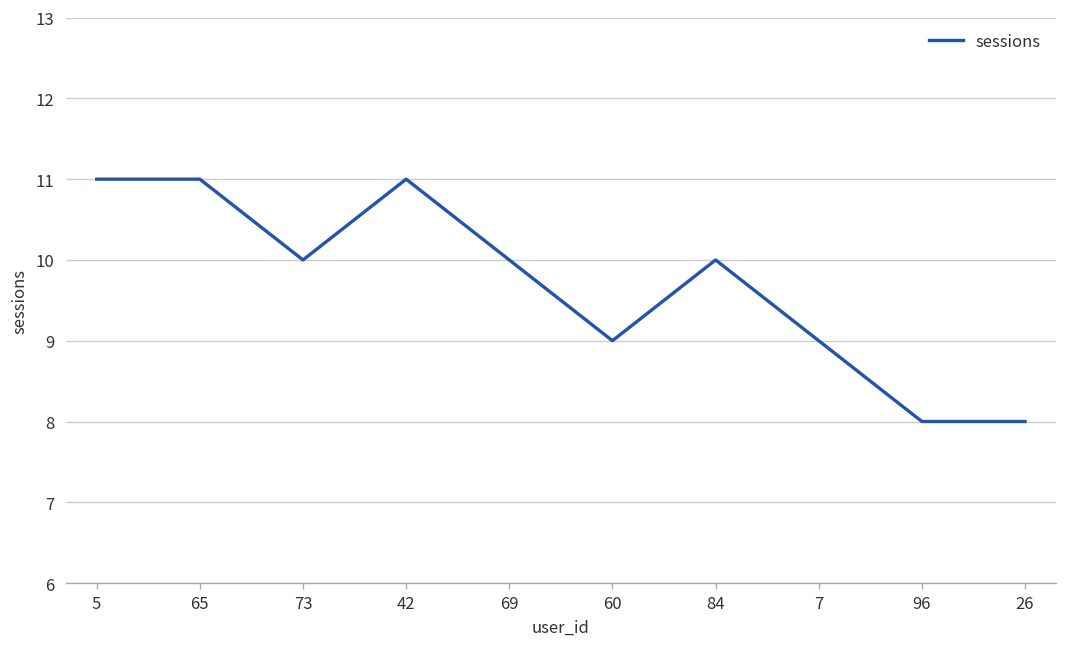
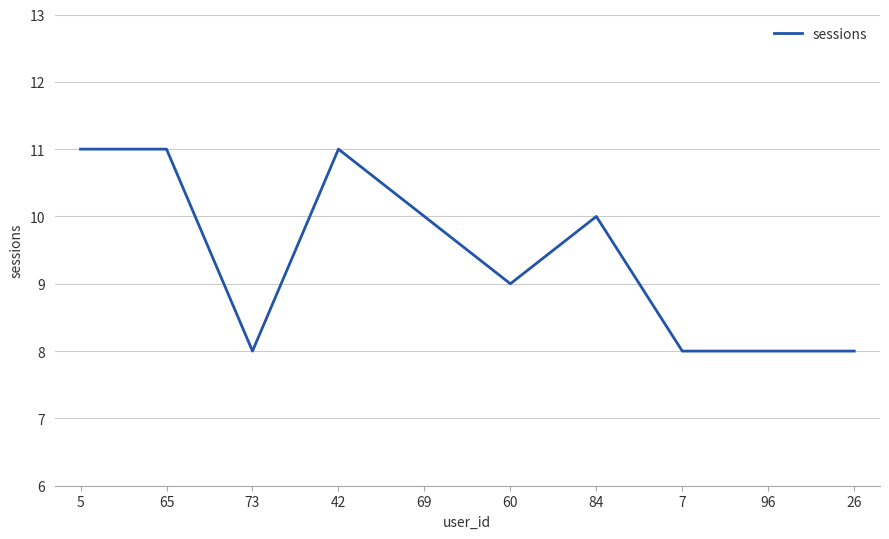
  {
    "5": 11,
    "65": 11,
-   "73": 10,
+   "73": 8,
    "42": 11,
    "69": 10,
    "60": 9,
    "84": 10,
-   "7": 9,
+   "7": 8,
    "96": 8,
    "26": 8
  }
